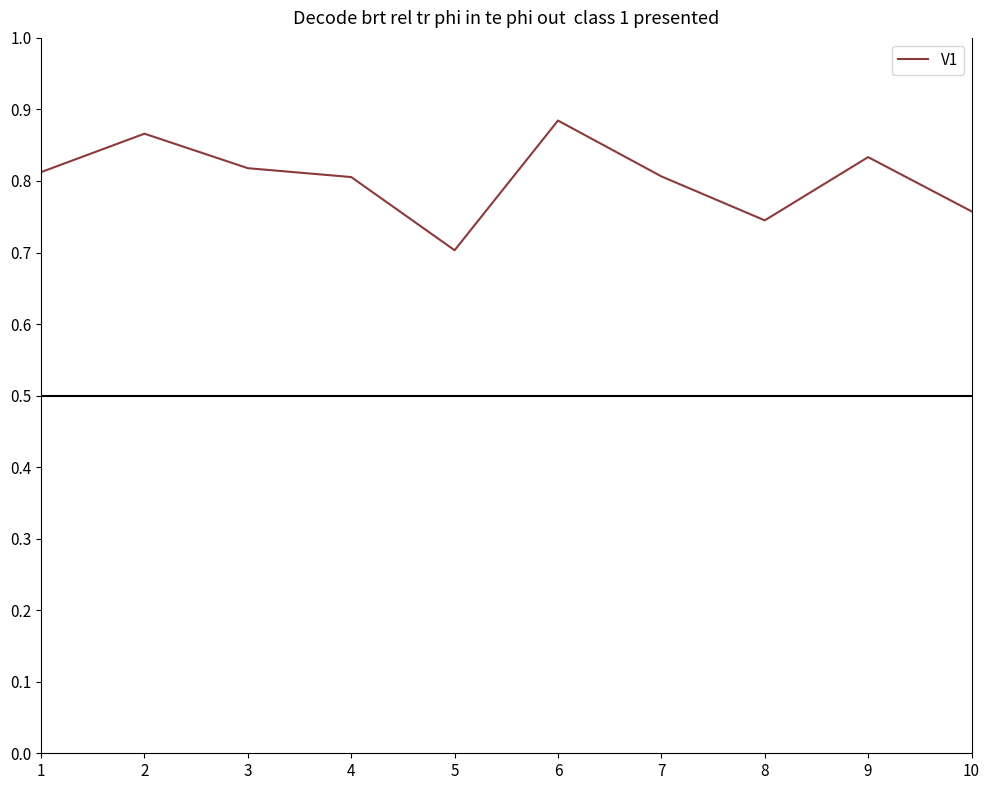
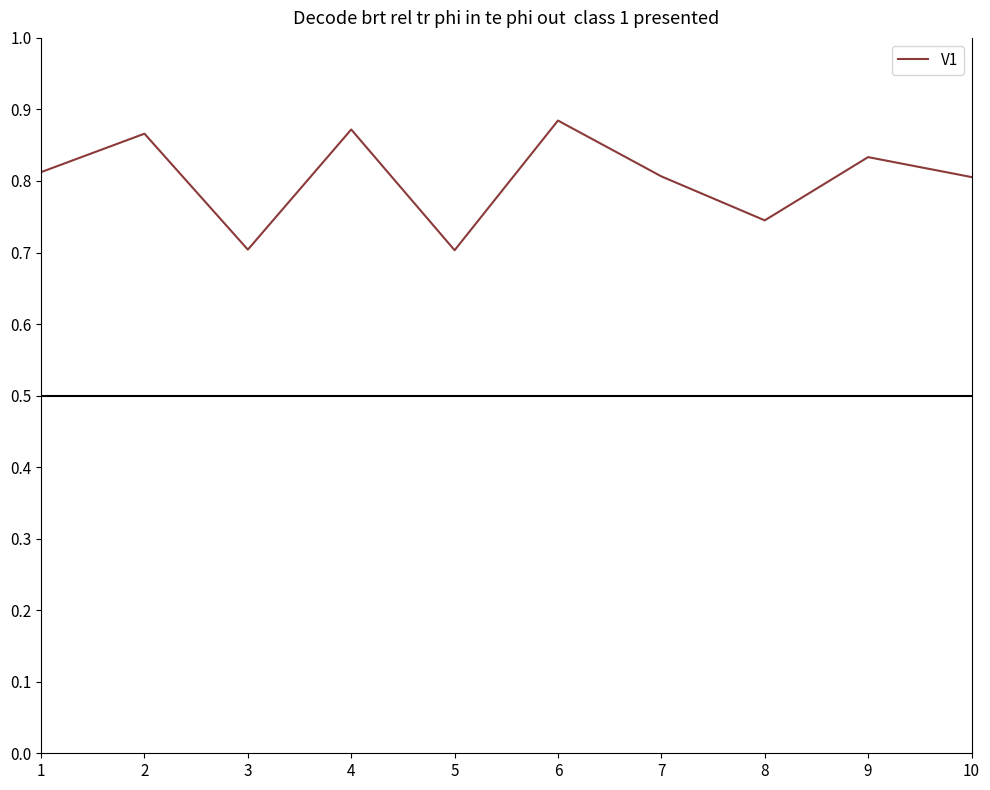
  {
    "1": 0.81,
    "2": 0.87,
-   "3": 0.82,
-   "4": 0.81,
+   "3": 0.70,
+   "4": 0.87,
    "5": 0.70,
    "6": 0.88,
    "7": 0.81,
    "8": 0.74,
    "9": 0.83,
-   "10": 0.76
+   "10": 0.81
  }
